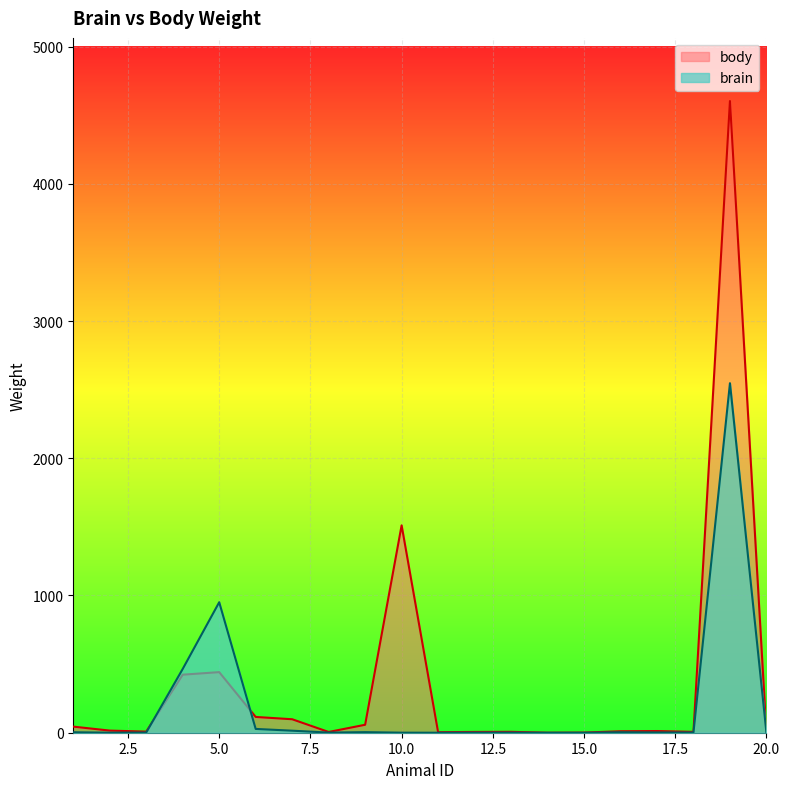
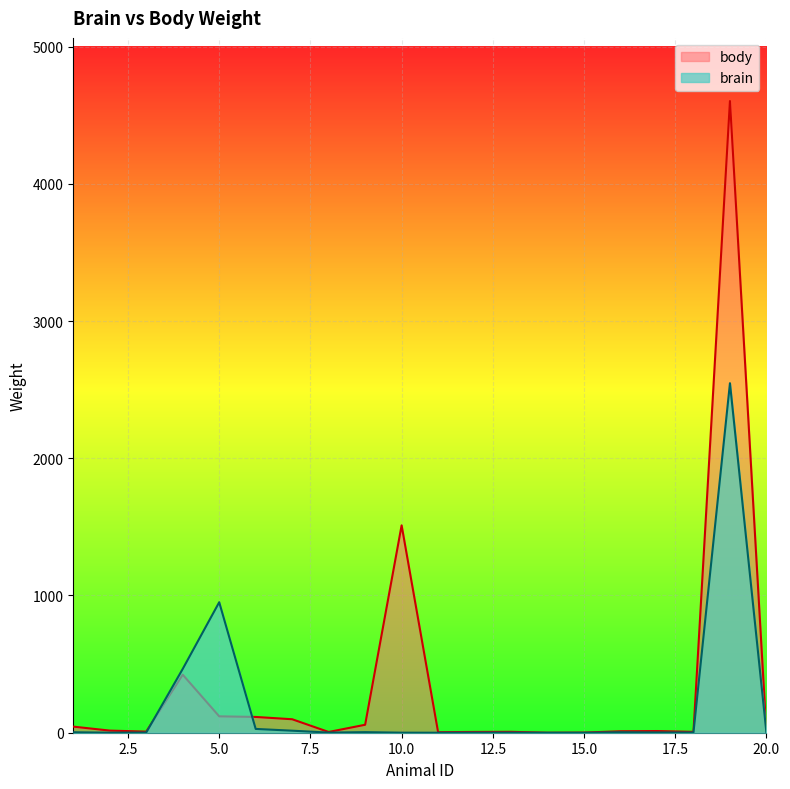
  {
    "body": {
-     "5.0": 440,
+     "5.0": 120,
      "10.0": 1510
    },
    "brain": {
      "5.0": 950,
      "10.0": 0
    }
  }
